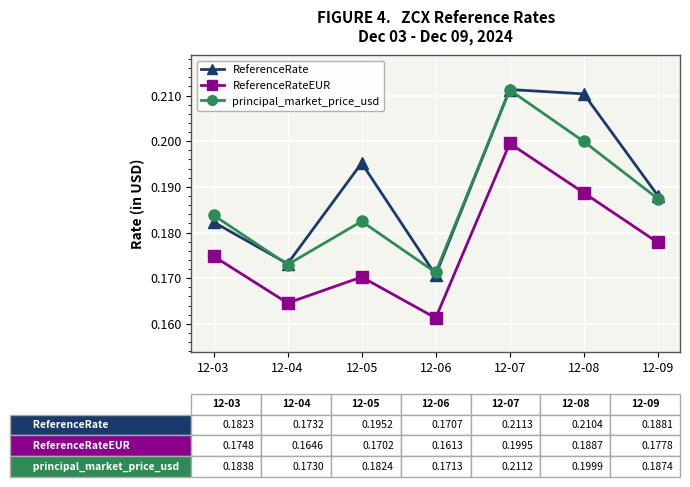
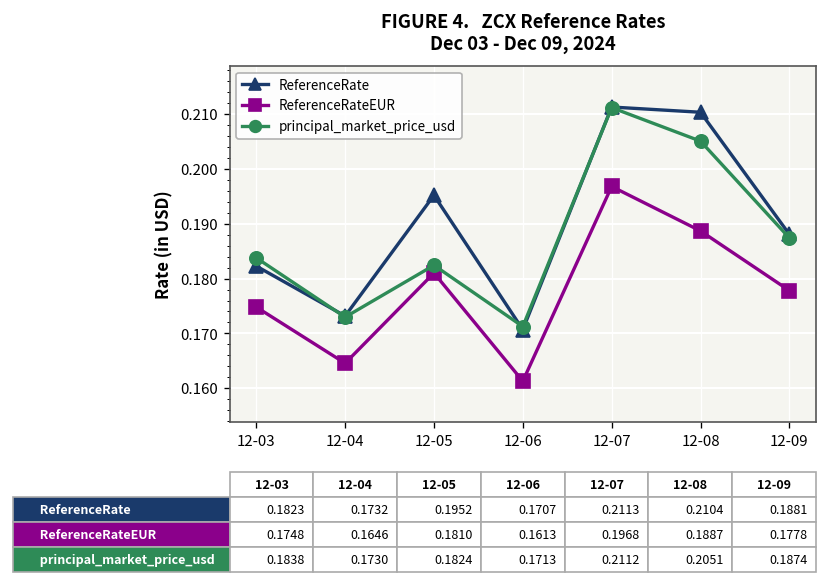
  {
    "ReferenceRate": {
      "12-03": 0.182,
      "12-05": 0.195,
      "12-06": 0.171,
      "12-08": 0.210,
      "12-09": 0.188
    },
    "ReferenceRateEUR": {
-     "12-05": 0.1702,
-     "12-07": 0.1995
+     "12-05": 0.1810,
+     "12-07": 0.1968
    },
    "principal_market_price_usd": {
-     "12-08": 0.1999
+     "12-08": 0.2051
    }
  }
